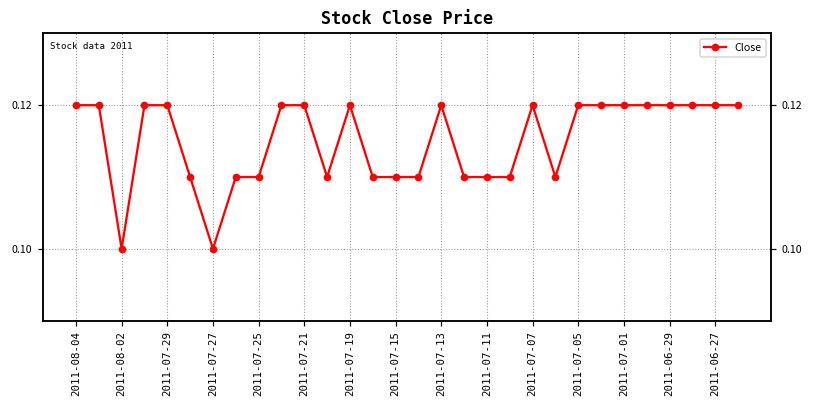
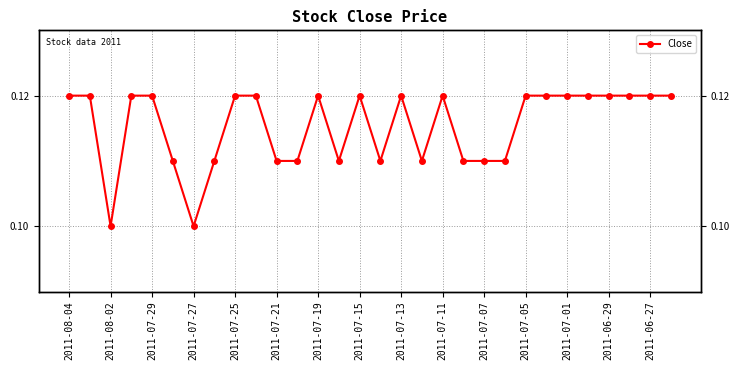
  {
    "2011-08-04": 0.12,
    "2011-08-02": 0.10,
    "2011-07-29": 0.12,
    "2011-07-27": 0.10,
-   "2011-07-25": 0.11,
-   "2011-07-21": 0.12,
+   "2011-07-25": 0.12,
+   "2011-07-21": 0.11,
    "2011-07-19": 0.12,
-   "2011-07-15": 0.11,
+   "2011-07-15": 0.12,
    "2011-07-13": 0.12,
-   "2011-07-11": 0.11,
-   "2011-07-07": 0.12,
+   "2011-07-11": 0.12,
+   "2011-07-07": 0.11,
    "2011-07-05": 0.12,
    "2011-07-01": 0.12,
    "2011-06-29": 0.12,
    "2011-06-27": 0.12
  }
